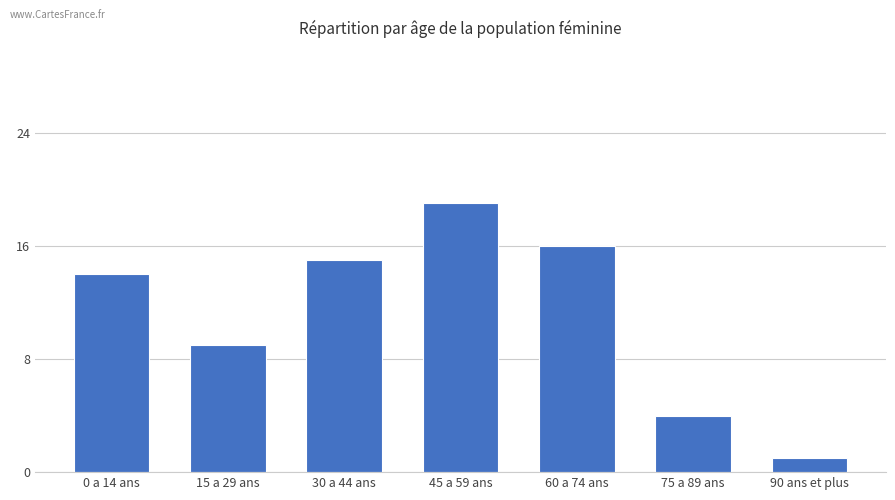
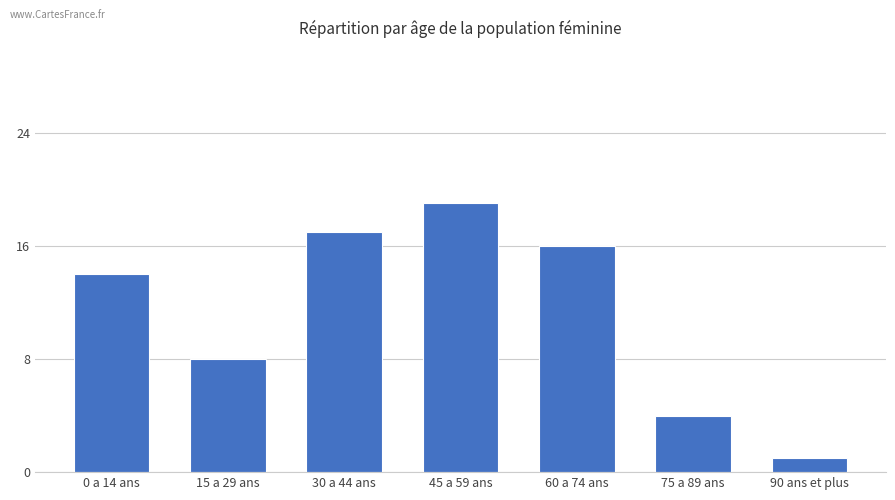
  {
    "0 a 14 ans": 14,
-   "15 a 29 ans": 9,
-   "30 a 44 ans": 15,
+   "15 a 29 ans": 8,
+   "30 a 44 ans": 17,
    "45 a 59 ans": 19,
    "60 a 74 ans": 16,
    "75 a 89 ans": 4,
    "90 ans et plus": 1
  }
